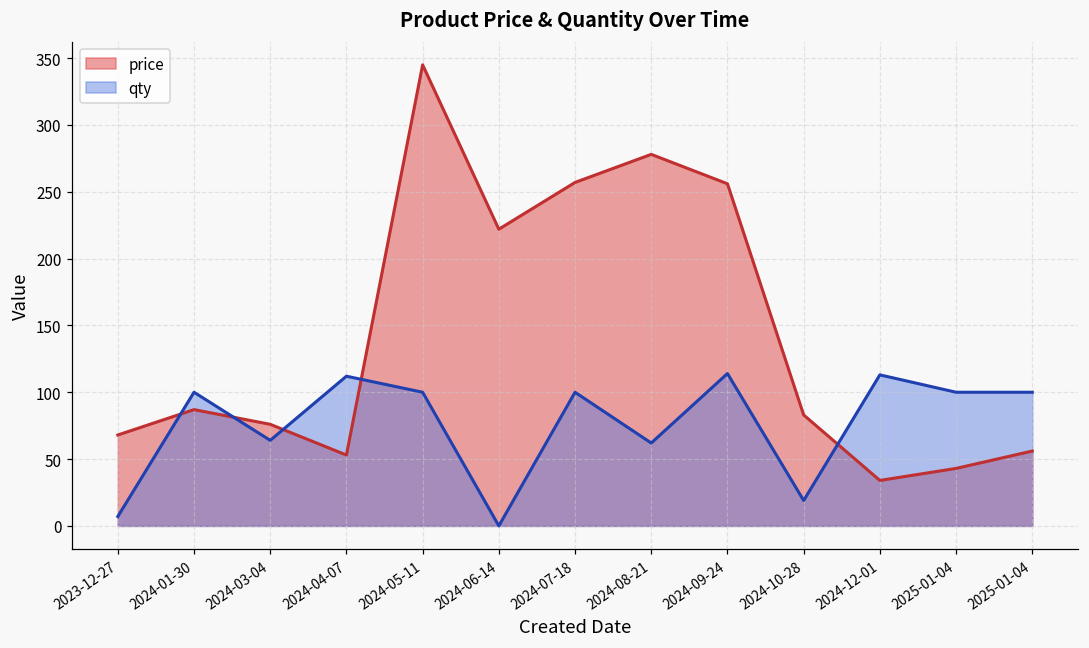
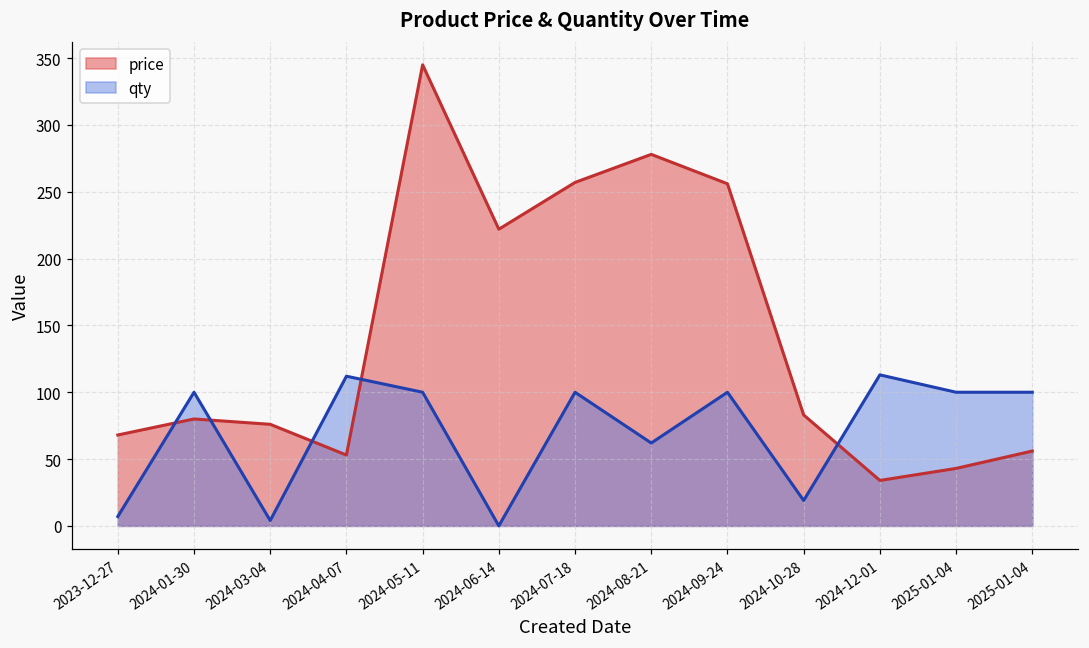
  {
    "price": {
      "2023-12-27": 68,
-     "2024-01-30": 87,
+     "2024-01-30": 80,
      "2024-03-04": 76,
      "2024-04-07": 53,
      "2024-05-11": 345,
      "2024-06-14": 222,
      "2024-07-18": 257,
      "2024-08-21": 278,
      "2024-09-24": 256,
      "2024-10-28": 83,
      "2024-12-01": 34
    },
    "qty": {
      "2023-12-27": 7,
      "2024-01-30": 100,
-     "2024-03-04": 64,
+     "2024-03-04": 4,
      "2024-04-07": 112,
      "2024-05-11": 100,
      "2024-06-14": 0,
      "2024-07-18": 100,
      "2024-08-21": 62,
-     "2024-09-24": 114,
+     "2024-09-24": 100,
      "2024-10-28": 19,
      "2024-12-01": 113
    }
  }
